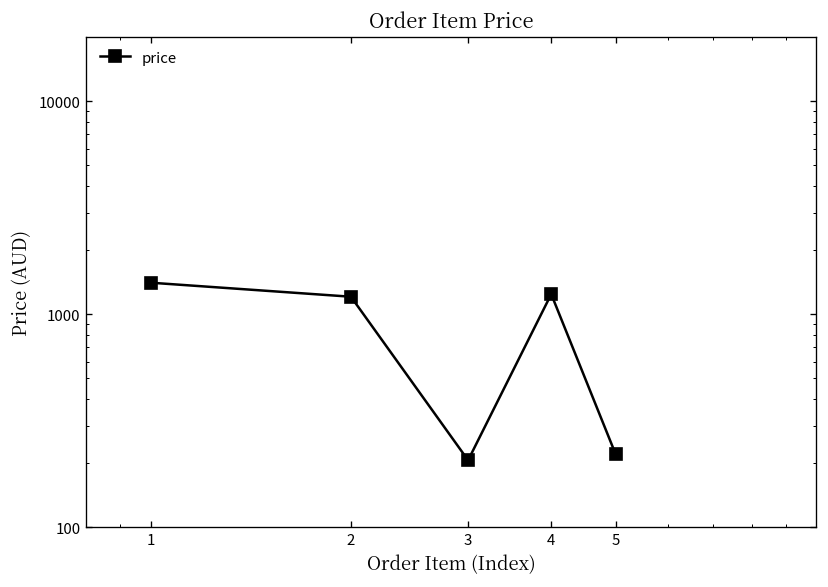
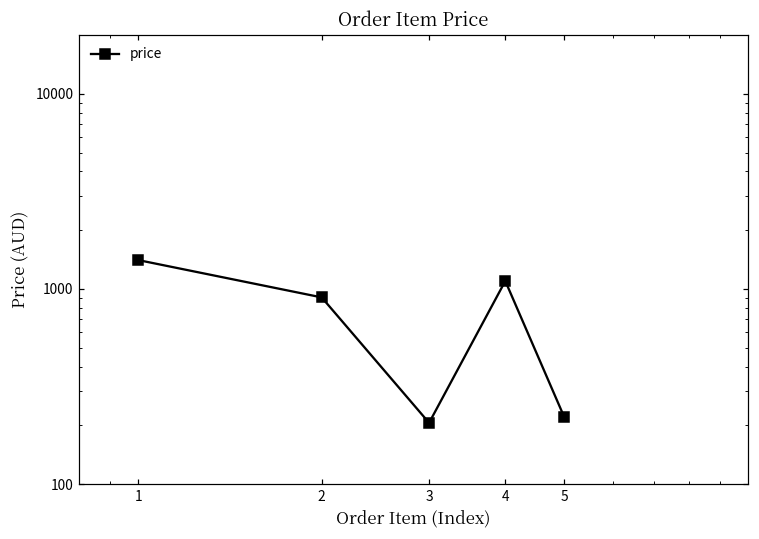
  {
    "1": 1400,
-   "2": 1200,
+   "2": 900,
    "3": 210,
-   "4": 1200,
+   "4": 1100,
    "5": 220
  }
